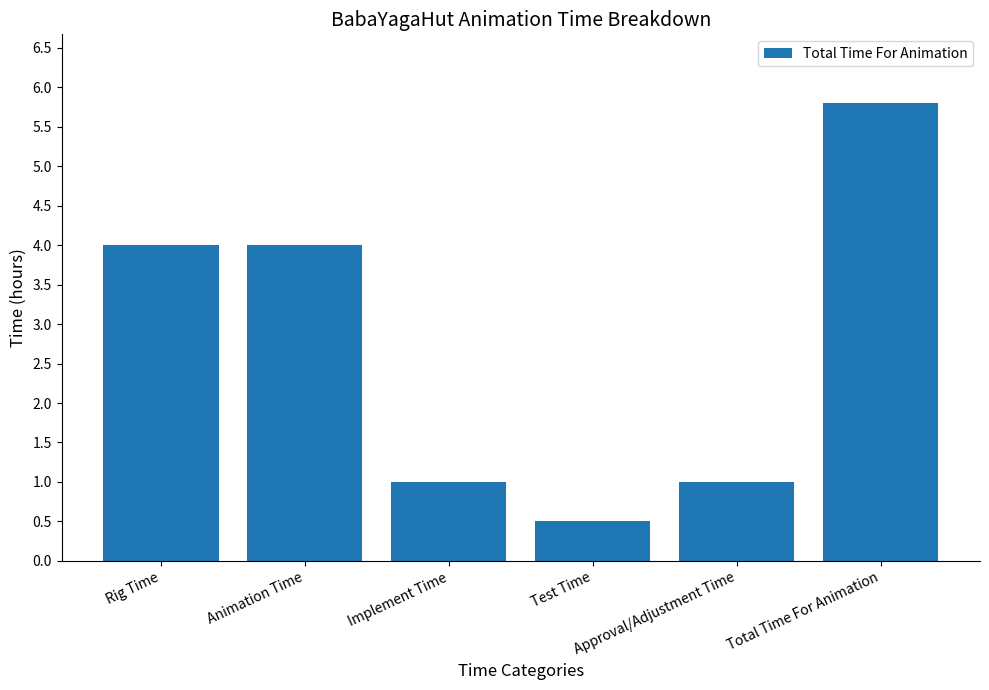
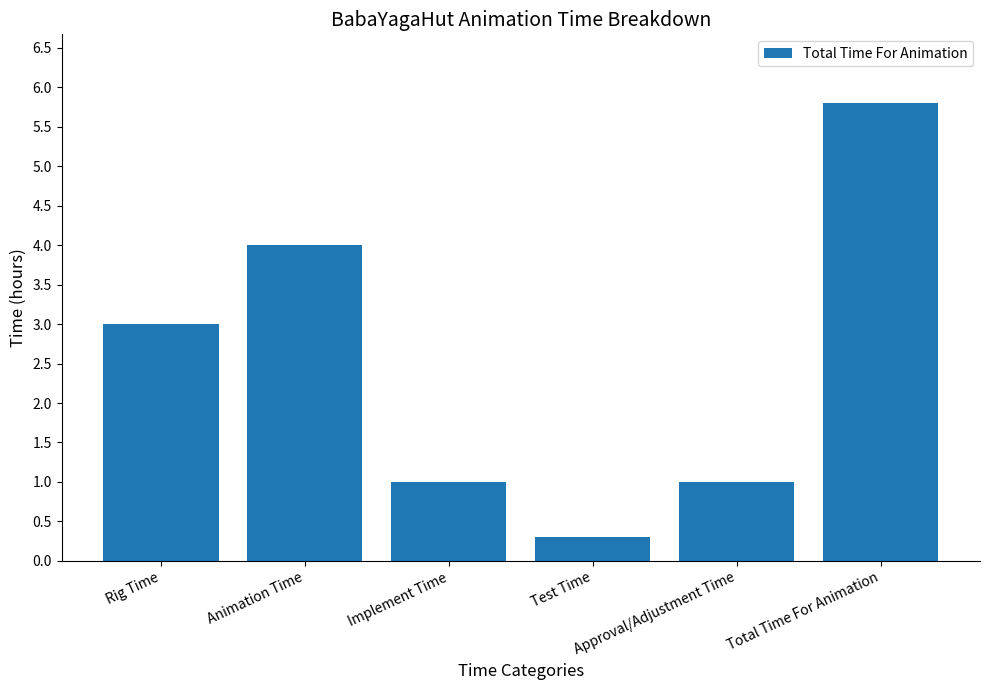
  {
-   "Rig Time": 4,
+   "Rig Time": 3,
    "Animation Time": 4.0,
    "Implement Time": 1.0,
-   "Test Time": 0.5,
+   "Test Time": 0.3,
    "Approval/Adjustment Time": 1.0,
    "Total Time For Animation": 5.8
  }
